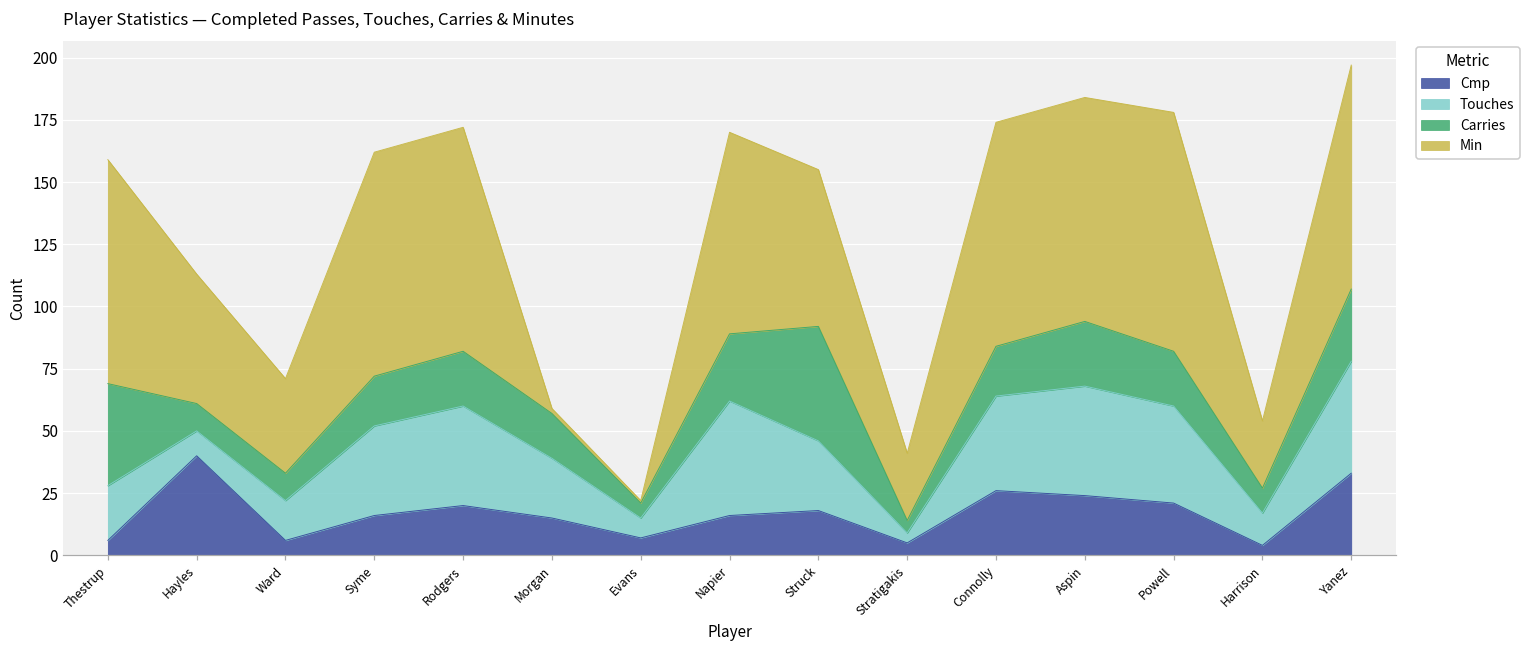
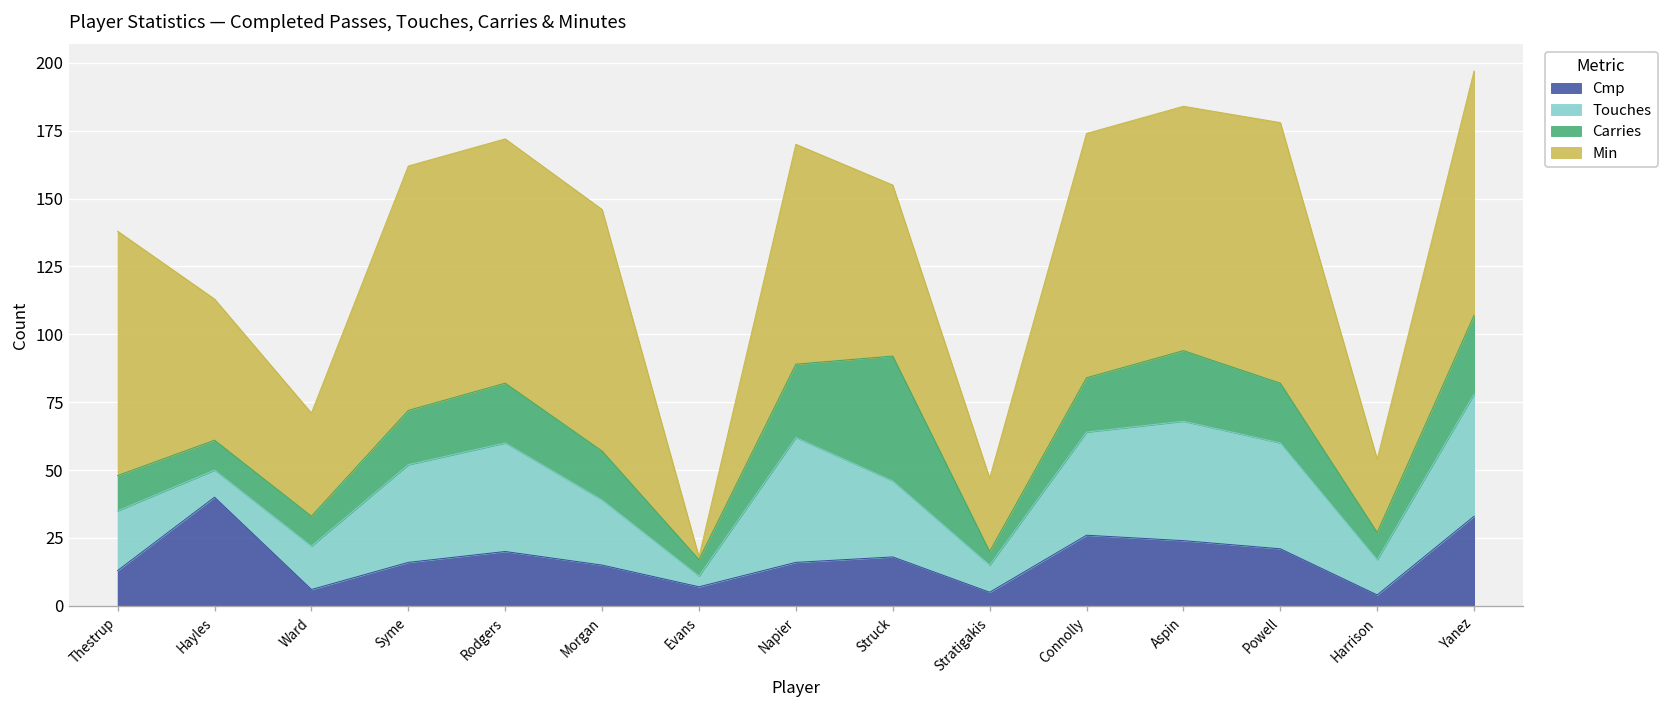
  {
    "Cmp": {
-     "Thestrup": 6,
+     "Thestrup": 13,
      "Hayles": 40,
      "Ward": 6,
      "Syme": 16,
      "Rodgers": 20,
      "Morgan": 15,
      "Evans": 7,
      "Napier": 16,
      "Struck": 18,
      "Stratigakis": 5,
      "Connolly": 26,
      "Aspin": 24,
      "Powell": 21,
      "Harrison": 4,
      "Yanez": 33
    },
    "Touches": {
      "Thestrup": 22,
      "Hayles": 10,
      "Ward": 16,
      "Syme": 36,
      "Rodgers": 40,
      "Morgan": 24,
-     "Evans": 8,
+     "Evans": 4,
      "Napier": 46,
      "Struck": 28,
-     "Stratigakis": 4,
+     "Stratigakis": 10,
      "Connolly": 38,
      "Aspin": 44,
      "Powell": 39,
      "Harrison": 13,
      "Yanez": 45
    },
    "Carries": {
-     "Thestrup": 41,
+     "Thestrup": 13,
      "Hayles": 11,
      "Ward": 11,
      "Syme": 20,
      "Rodgers": 22,
      "Morgan": 18,
      "Napier": 27,
      "Struck": 46,
      "Stratigakis": 5,
      "Connolly": 20,
      "Aspin": 26,
      "Powell": 22,
      "Harrison": 10,
      "Yanez": 29
    },
    "Min": {
      "Thestrup": 90,
      "Hayles": 52,
      "Ward": 38,
      "Syme": 90,
      "Rodgers": 90,
-     "Morgan": 2,
+     "Morgan": 89,
      "Napier": 81,
      "Struck": 63,
      "Stratigakis": 27,
      "Connolly": 90,
      "Aspin": 90,
      "Powell": 96,
      "Harrison": 27,
      "Yanez": 90
    }
  }
